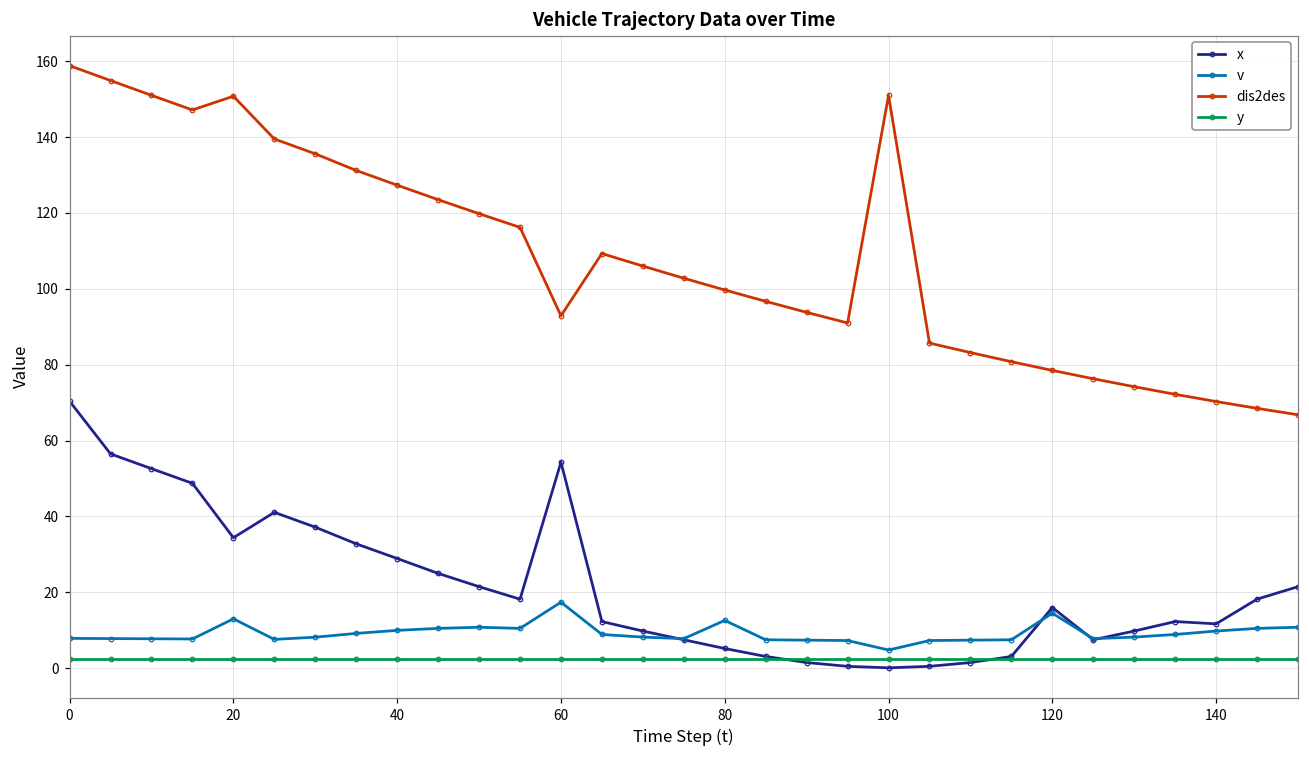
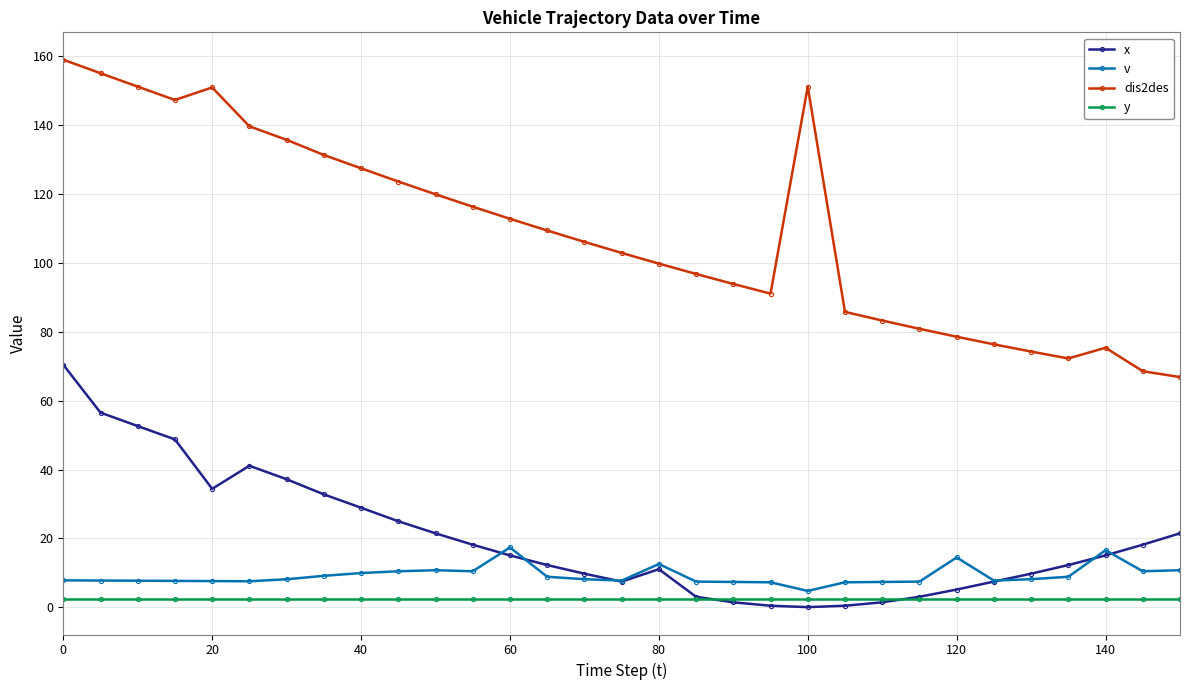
  {
    "x": {
      "0": 70,
      "20": 34,
      "40": 29,
-     "60": 54,
-     "80": 5,
+     "60": 15,
+     "80": 11,
      "100": 0,
-     "120": 16,
-     "140": 12
+     "120": 5,
+     "140": 15
    },
    "v": {
      "0": 8,
-     "20": 13,
+     "20": 8,
      "40": 10,
      "60": 17,
      "80": 13,
      "100": 5,
      "120": 15,
-     "140": 10
+     "140": 17
    },
    "dis2des": {
      "0": 159,
      "20": 151,
      "40": 127,
-     "60": 93,
+     "60": 113,
      "80": 100,
      "100": 151,
      "120": 79,
-     "140": 70
+     "140": 75
    },
    "y": {
      "0": 3,
      "20": 3,
      "40": 3,
      "60": 3,
      "80": 3,
      "100": 3,
      "120": 3,
      "140": 3
    }
  }
